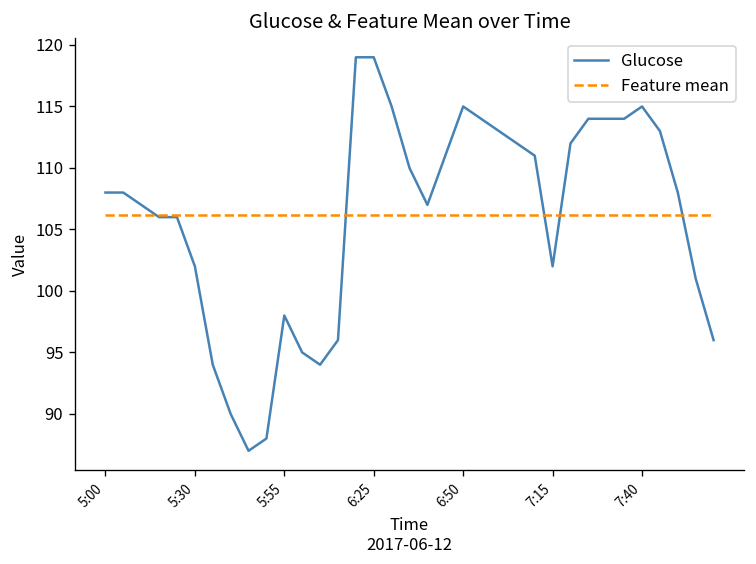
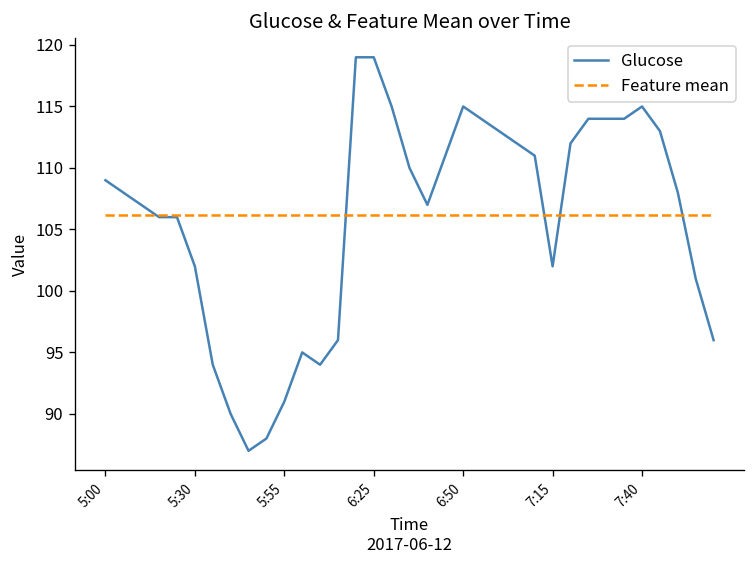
  {
    "Glucose": {
-     "5:00": 108,
+     "5:00": 109,
      "5:30": 102,
-     "5:55": 98,
+     "5:55": 91,
      "6:25": 119,
      "6:50": 115,
      "7:15": 102,
      "7:40": 115
    },
    "Feature mean": {
      "5:00": 106,
      "5:30": 106,
      "5:55": 106,
      "6:25": 106,
      "6:50": 106,
      "7:15": 106,
      "7:40": 106
    }
  }
